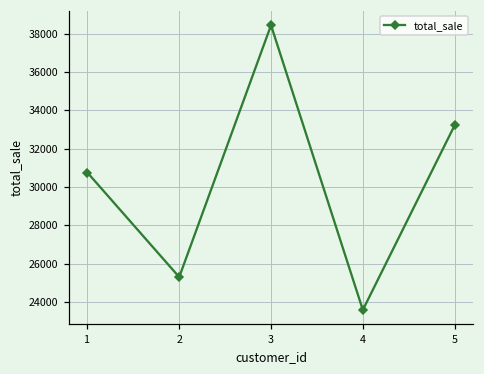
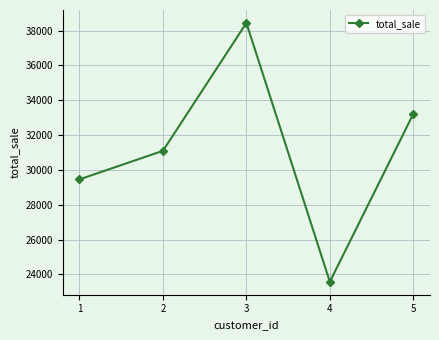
  {
-   "1": 30800,
-   "2": 25300,
+   "1": 29500,
+   "2": 31100,
    "3": 38400,
    "4": 23600,
    "5": 33200
  }
